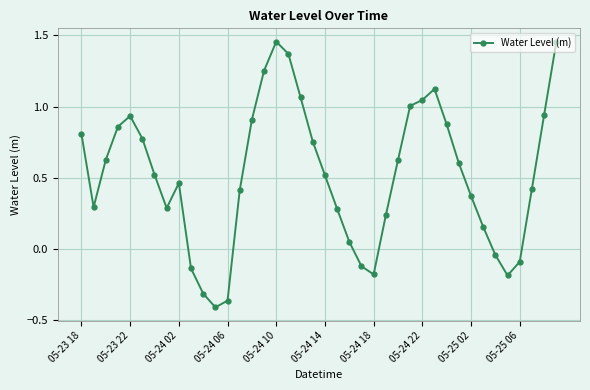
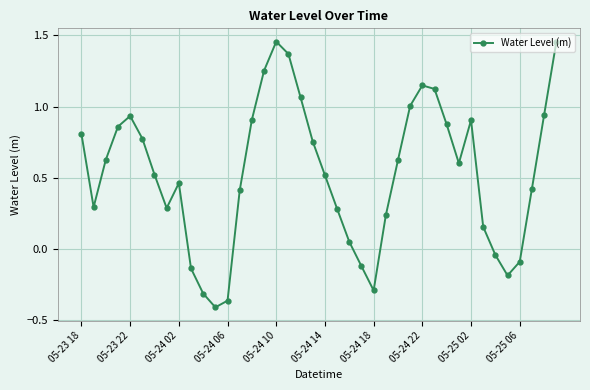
  {
    "05-23 18": 0.81,
    "05-23 22": 0.93,
    "05-24 02": 0.46,
    "05-24 06": -0.36,
    "05-24 10": 1.46,
    "05-24 14": 0.52,
-   "05-24 18": -0.18,
-   "05-24 22": 1.05,
-   "05-25 02": 0.37,
+   "05-24 18": -0.29,
+   "05-24 22": 1.15,
+   "05-25 02": 0.91,
    "05-25 06": -0.09
  }
